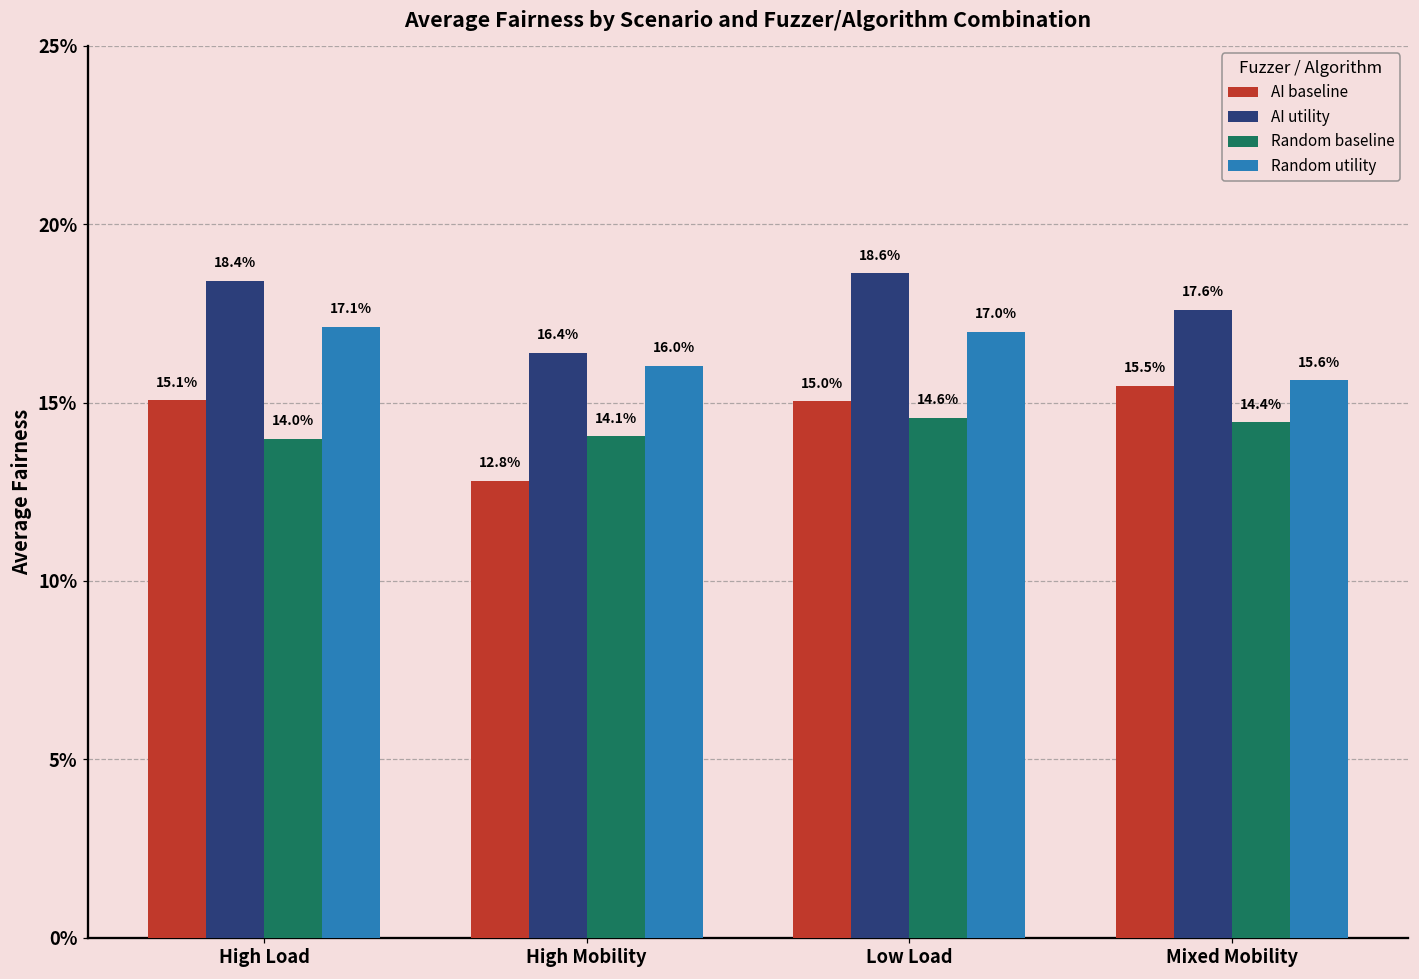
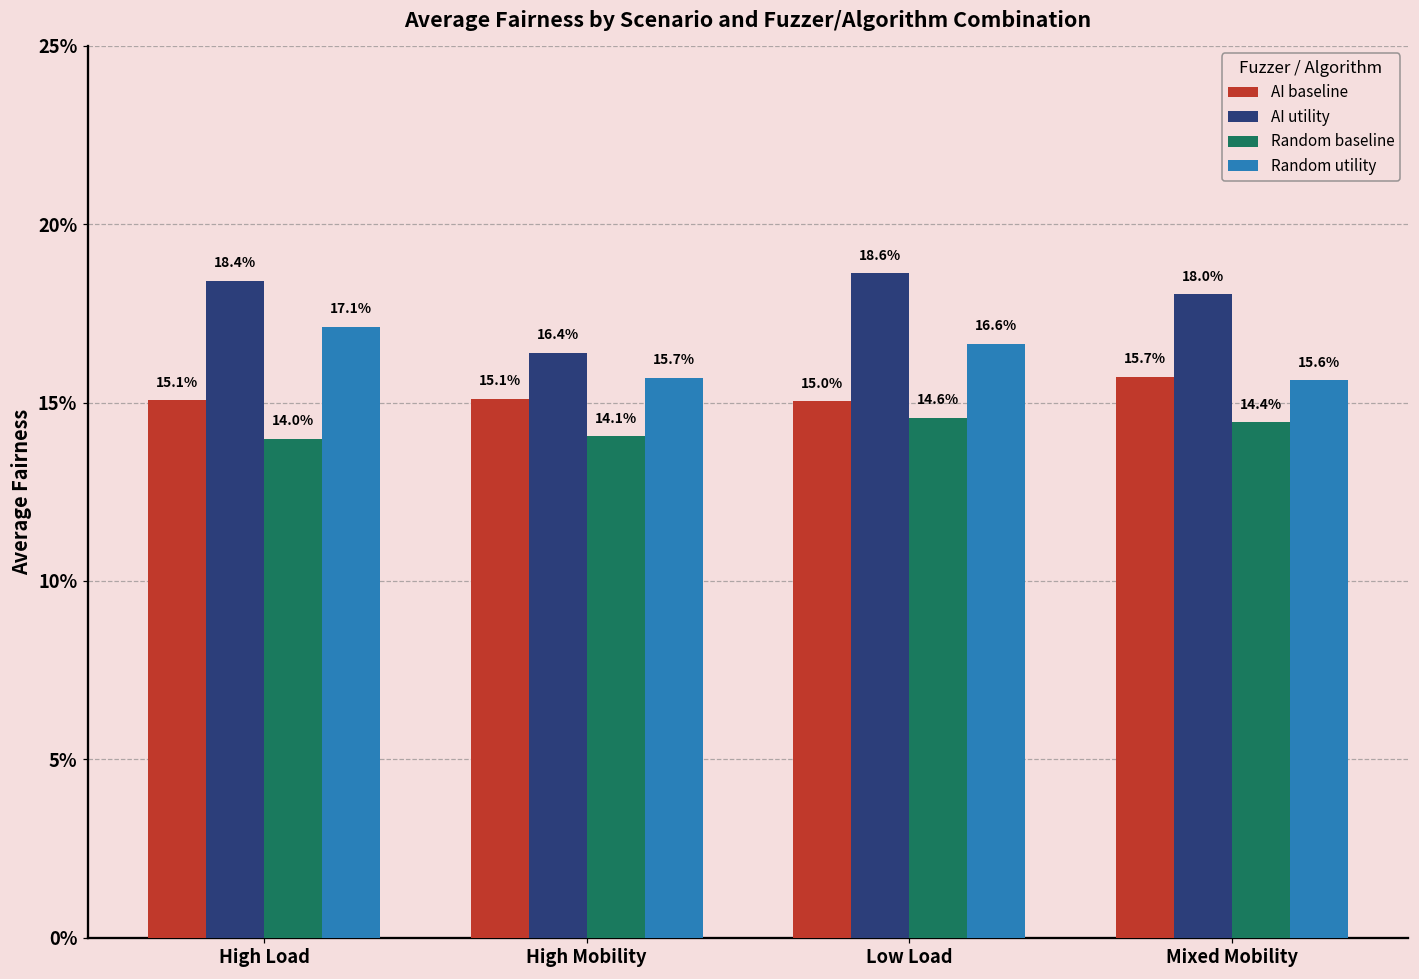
  {
    "AI baseline": {
      "High Load": "15.1%",
-     "High Mobility": "12.8%",
+     "High Mobility": "15.1%",
      "Low Load": "15.0%",
-     "Mixed Mobility": "15.5%"
+     "Mixed Mobility": "15.7%"
    },
    "AI utility": {
      "High Load": "18.4%",
      "High Mobility": "16.4%",
      "Low Load": "18.6%",
-     "Mixed Mobility": "17.6%"
+     "Mixed Mobility": "18.0%"
    },
    "Random baseline": {
      "High Load": "14.0%",
      "High Mobility": "14.1%",
      "Low Load": "14.6%",
      "Mixed Mobility": "14.4%"
    },
    "Random utility": {
      "High Load": "17.1%",
-     "High Mobility": "16.0%",
-     "Low Load": "17.0%",
+     "High Mobility": "15.7%",
+     "Low Load": "16.6%",
      "Mixed Mobility": "15.6%"
    }
  }
